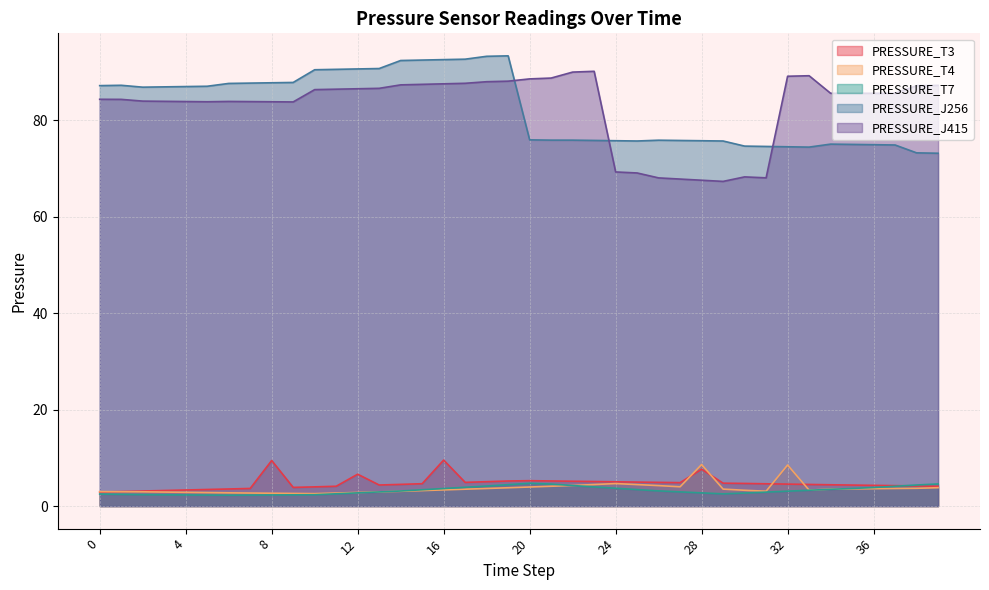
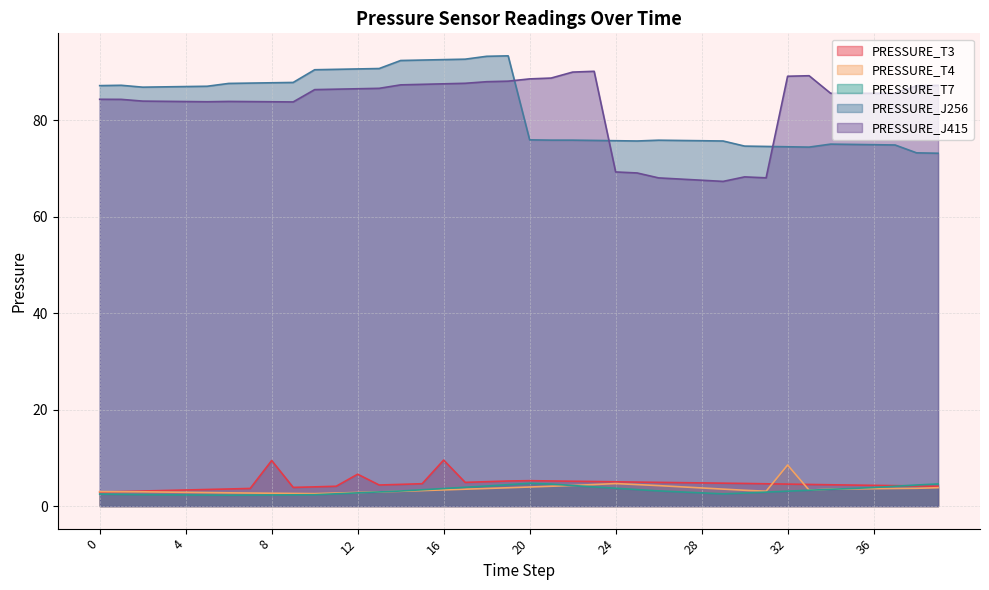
  {
    "PRESSURE_T3": {
      "8": 9,
      "12": 7,
      "16": 10,
      "20": 5,
-     "28": 8,
+     "28": 5,
      "32": 5
    },
    "PRESSURE_T4": {
      "20": 4,
-     "28": 9,
+     "28": 4,
      "32": 9
    }
  }
